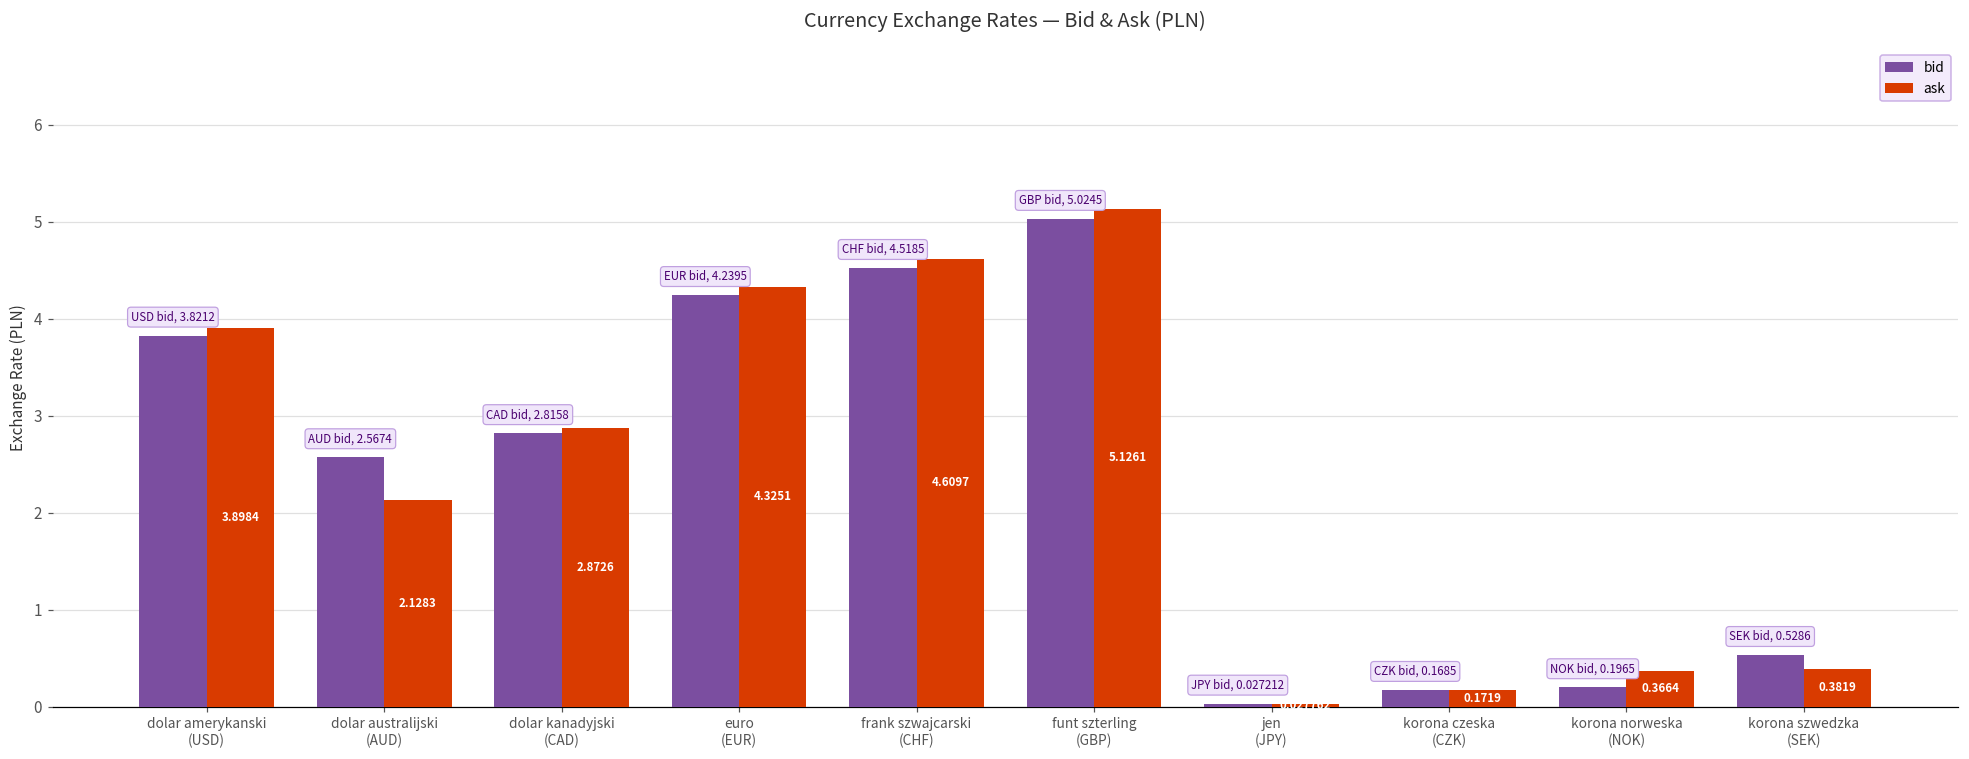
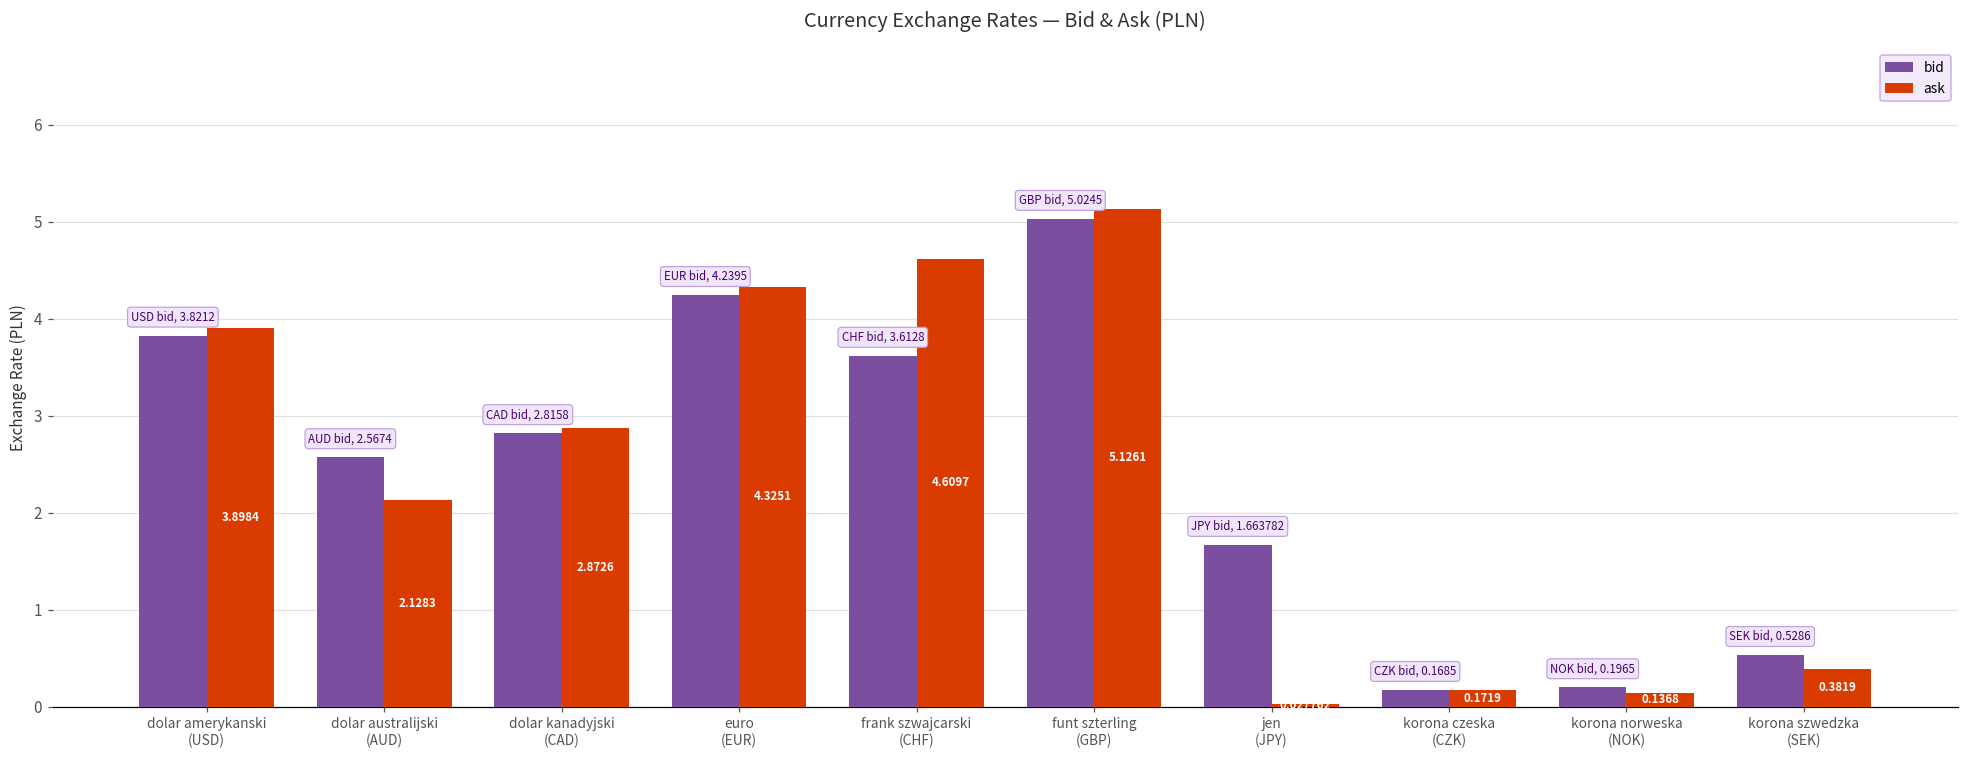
  {
    "bid": {
-     "frank szwajcarski (CHF)": 4.5185,
-     "jen (JPY)": 0.027212
+     "frank szwajcarski (CHF)": 3.6128,
+     "jen (JPY)": 1.663782
    },
    "ask": {
      "dolar amerykanski (USD)": 3.8984,
      "dolar australijski (AUD)": 2.1283,
      "dolar kanadyjski (CAD)": 2.8726,
      "euro (EUR)": 4.3251,
      "frank szwajcarski (CHF)": 4.6097,
      "funt szterling (GBP)": 5.1261,
      "korona czeska (CZK)": 0.1719,
-     "korona norweska (NOK)": 0.3664,
+     "korona norweska (NOK)": 0.1368,
      "korona szwedzka (SEK)": 0.3819
    }
  }
